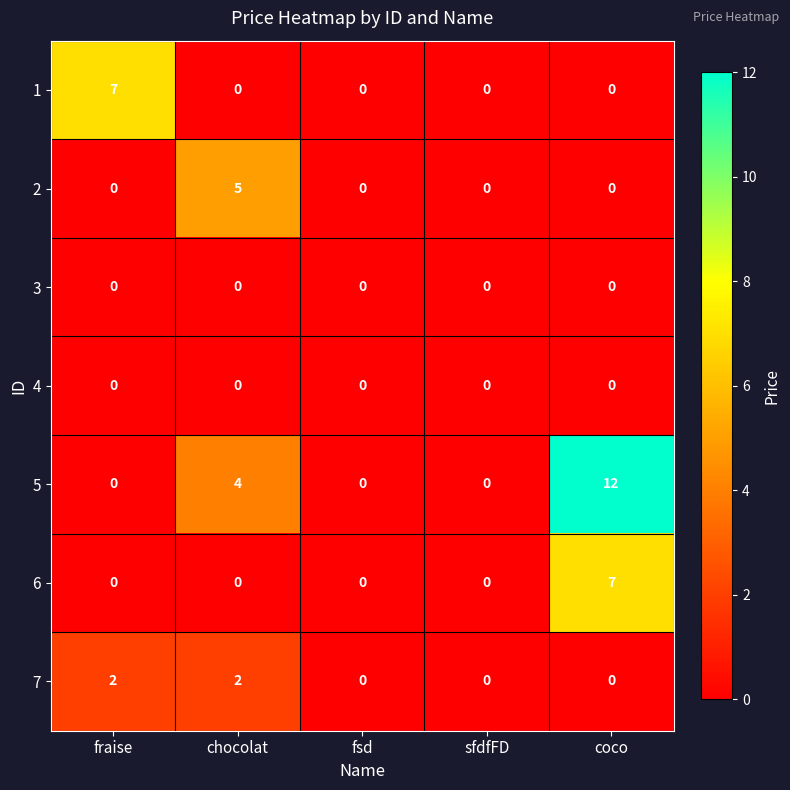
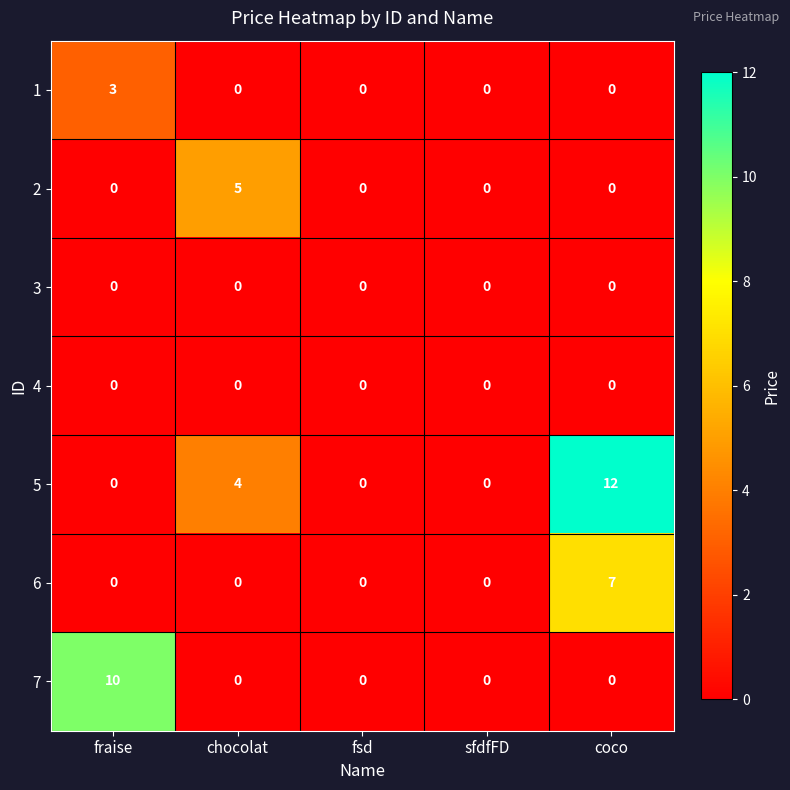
  {
    "1": {
-     "fraise": 7,
+     "fraise": 3,
      "chocolat": 0,
      "fsd": 0,
      "sfdfFD": 0,
      "coco": 0
    },
    "2": {
      "fraise": 0,
      "chocolat": 5,
      "fsd": 0,
      "sfdfFD": 0,
      "coco": 0
    },
    "3": {
      "fraise": 0,
      "chocolat": 0,
      "fsd": 0,
      "sfdfFD": 0,
      "coco": 0
    },
    "4": {
      "fraise": 0,
      "chocolat": 0,
      "fsd": 0,
      "sfdfFD": 0,
      "coco": 0
    },
    "5": {
      "fraise": 0,
      "chocolat": 4,
      "fsd": 0,
      "sfdfFD": 0,
      "coco": 12
    },
    "6": {
      "fraise": 0,
      "chocolat": 0,
      "fsd": 0,
      "sfdfFD": 0,
      "coco": 7
    },
    "7": {
-     "fraise": 2,
-     "chocolat": 2,
+     "fraise": 10,
+     "chocolat": 0,
      "fsd": 0,
      "sfdfFD": 0,
      "coco": 0
    }
  }
